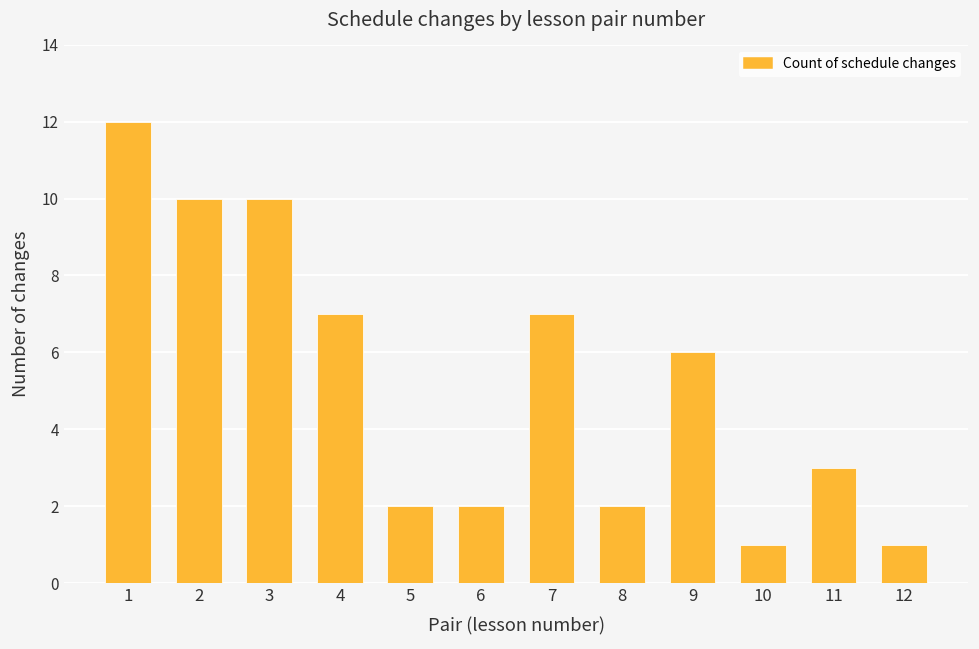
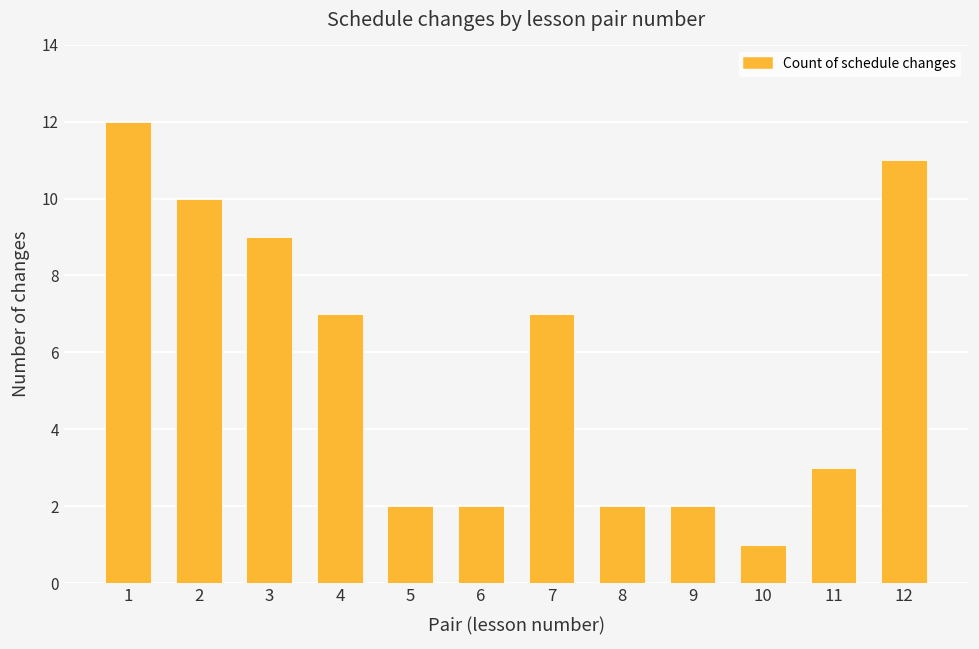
  {
    "1": 12,
    "2": 10,
-   "3": 10,
+   "3": 9,
    "4": 7,
    "5": 2,
    "6": 2,
    "7": 7,
    "8": 2,
-   "9": 6,
+   "9": 2,
    "10": 1,
    "11": 3,
-   "12": 1
+   "12": 11
  }
